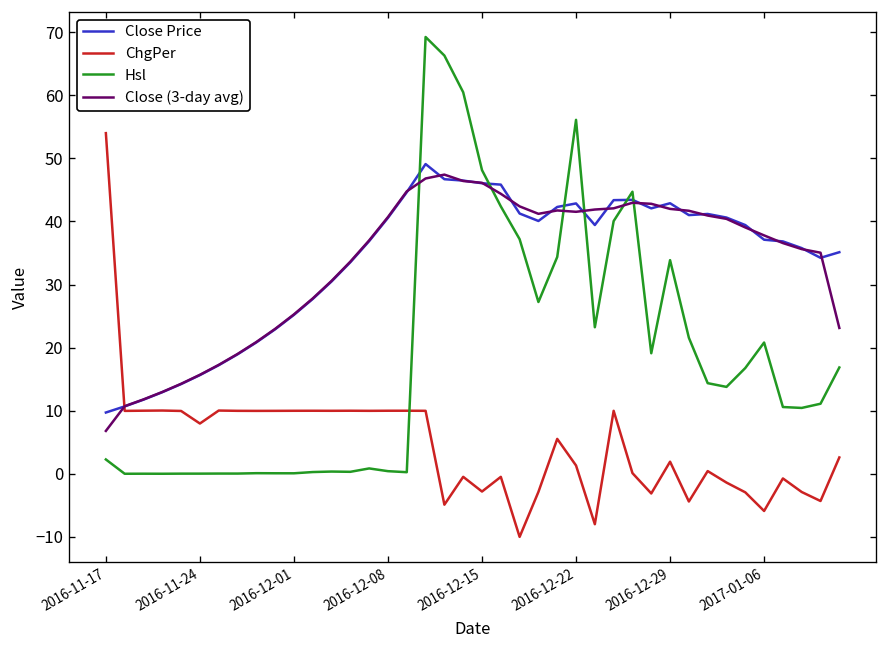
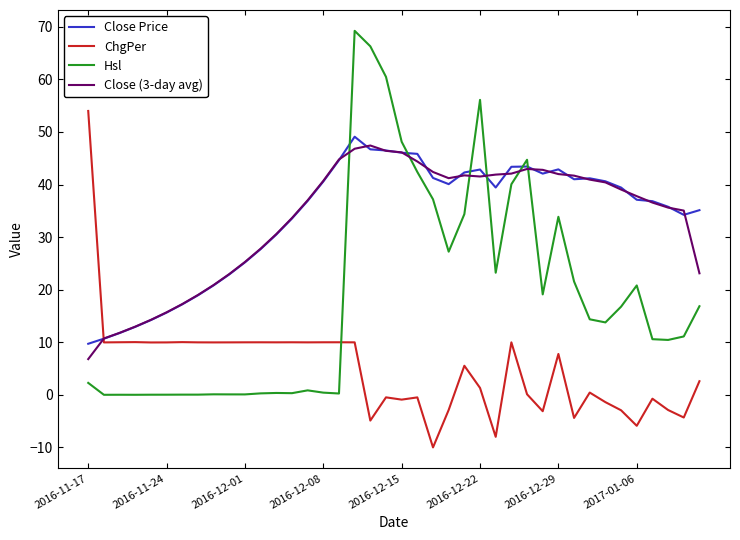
  {
    "Close Price": {
      "2016-11-17": 10,
      "2016-12-22": 43,
      "2016-12-29": 43,
      "2017-01-06": 37
    },
    "ChgPer": {
      "2016-11-17": 54,
-     "2016-11-24": 8,
+     "2016-11-24": 10,
      "2016-12-01": 10,
      "2016-12-08": 10,
-     "2016-12-15": -3,
+     "2016-12-15": -1,
      "2016-12-22": 1,
-     "2016-12-29": 2,
+     "2016-12-29": 8,
      "2017-01-06": -6
    },
    "Hsl": {
      "2016-11-17": 2,
      "2016-11-24": 0,
      "2016-12-01": 0,
      "2016-12-08": 0,
      "2016-12-15": 48,
      "2016-12-22": 56,
      "2016-12-29": 34,
      "2017-01-06": 21
    },
    "Close (3-day avg)": {
      "2016-11-17": 7,
      "2016-12-22": 42,
      "2016-12-29": 42,
      "2017-01-06": 38
    }
  }
